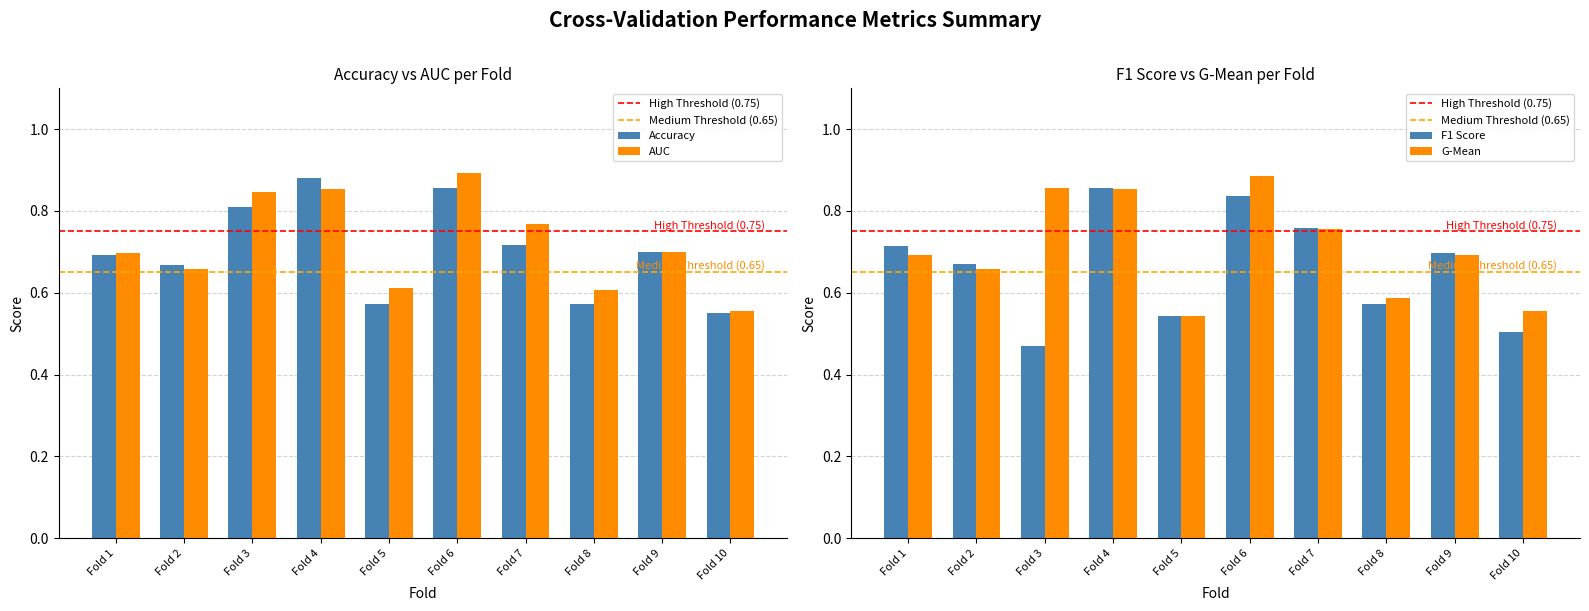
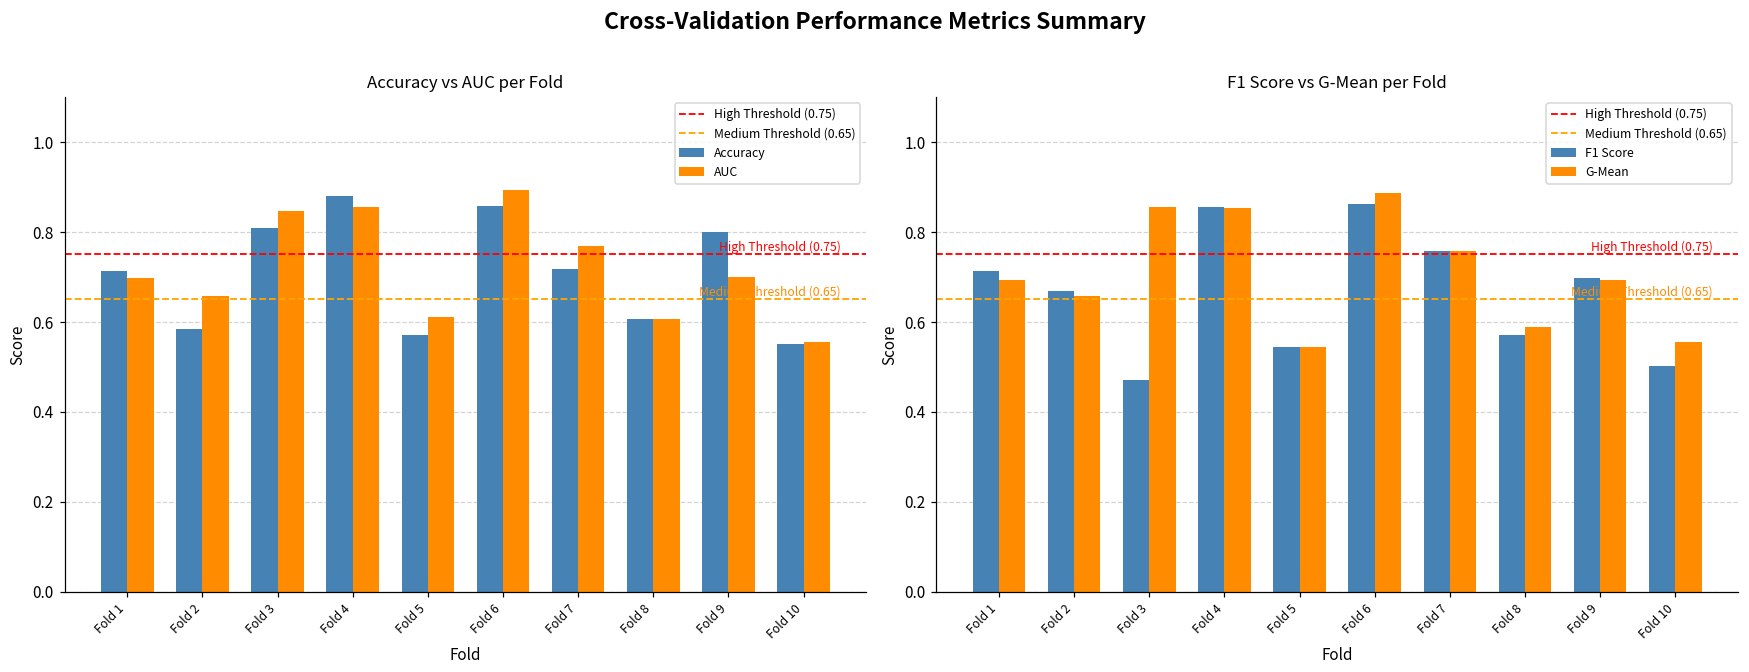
  {
    "Accuracy vs AUC per Fold": {
      "Accuracy": {
-       "Fold 1": 0.69,
-       "Fold 2": 0.67,
+       "Fold 1": 0.71,
+       "Fold 2": 0.58,
        "Fold 3": 0.81,
        "Fold 4": 0.88,
        "Fold 5": 0.57,
        "Fold 6": 0.86,
        "Fold 7": 0.72,
-       "Fold 8": 0.57,
-       "Fold 9": 0.7,
+       "Fold 8": 0.61,
+       "Fold 9": 0.8,
        "Fold 10": 0.55
      },
      "AUC": {
        "Fold 1": 0.70,
        "Fold 2": 0.66,
        "Fold 3": 0.85,
        "Fold 4": 0.85,
        "Fold 5": 0.61,
        "Fold 6": 0.89,
        "Fold 7": 0.77,
        "Fold 8": 0.61,
        "Fold 10": 0.55
      }
    },
    "F1 Score vs G-Mean per Fold": {
      "F1 Score": {
        "Fold 1": 0.71,
        "Fold 2": 0.67,
        "Fold 3": 0.47,
        "Fold 4": 0.86,
        "Fold 5": 0.54,
-       "Fold 6": 0.84,
+       "Fold 6": 0.86,
        "Fold 7": 0.76,
        "Fold 8": 0.57,
        "Fold 10": 0.50
      },
      "G-Mean": {
        "Fold 1": 0.69,
        "Fold 2": 0.66,
        "Fold 3": 0.86,
        "Fold 4": 0.85,
        "Fold 5": 0.54,
        "Fold 6": 0.89,
        "Fold 7": 0.76,
        "Fold 8": 0.59,
        "Fold 10": 0.55
      }
    }
  }
